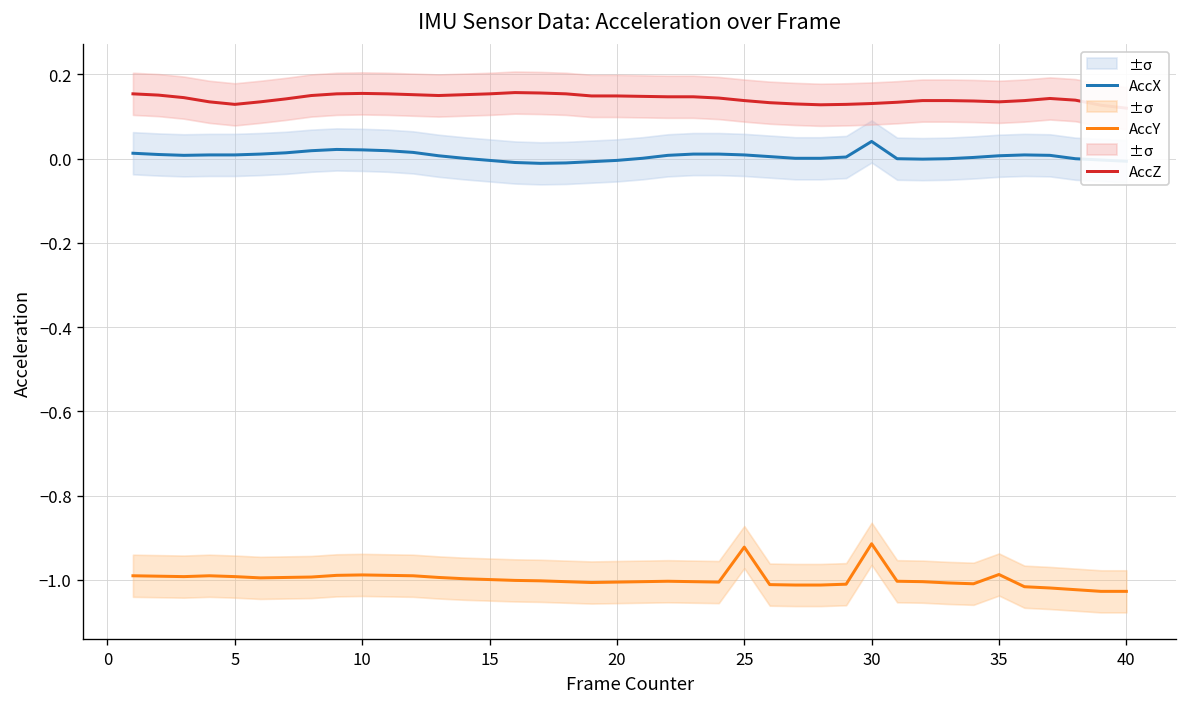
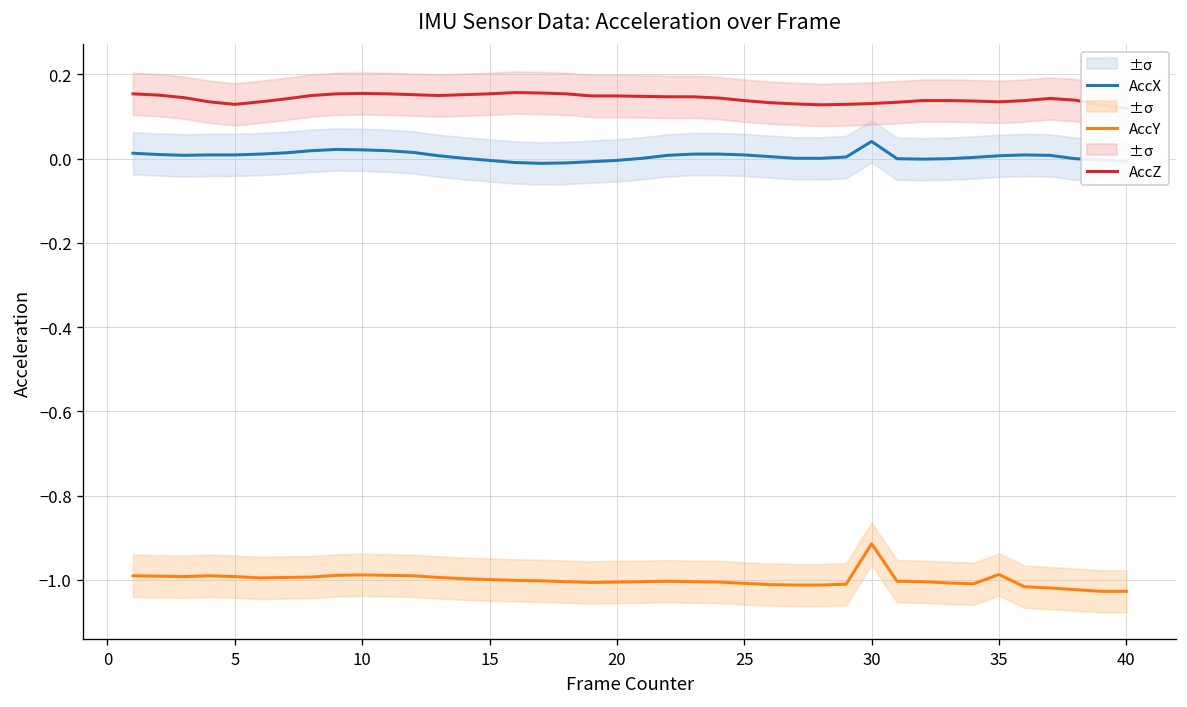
  {
    "AccX": {
      "5": 0.01,
      "10": 0.02,
      "15": 0.00,
      "20": 0.00,
      "25": 0.01,
      "30": 0.04,
      "35": 0.01
    },
    "AccY": {
      "5": -0.99,
      "10": -0.99,
      "15": -1.00,
      "20": -1.01,
-     "25": -0.92,
+     "25": -1.01,
      "30": -0.91,
      "35": -0.99,
      "40": -1.03
    },
    "AccZ": {
      "5": 0.13,
      "10": 0.16,
      "15": 0.15,
      "20": 0.15,
      "25": 0.14,
      "30": 0.13,
      "35": 0.14
    }
  }
